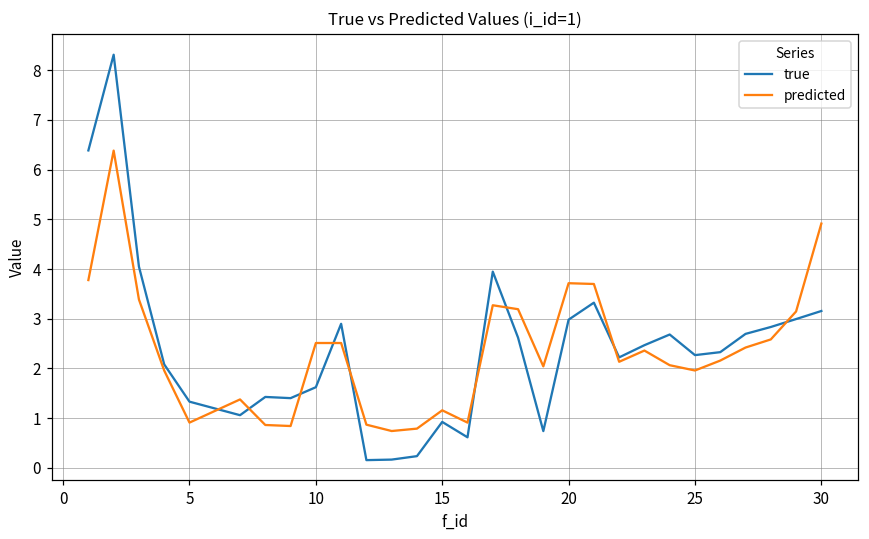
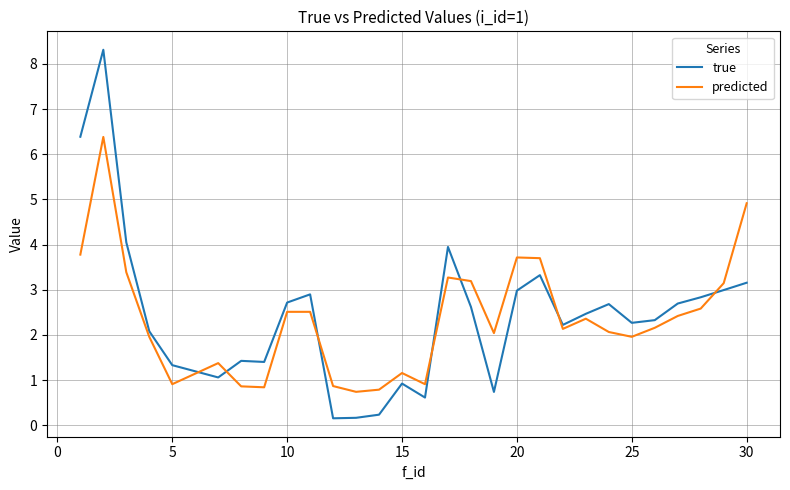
  {
    "true": {
      "5": 1.3,
-     "10": 1.6,
+     "10": 2.7,
      "15": 0.9,
      "20": 3.0,
      "25": 2.3,
      "30": 3.2
    },
    "predicted": {
      "5": 0.9,
      "10": 2.5,
      "15": 1.2,
      "20": 3.7,
      "25": 2.0,
      "30": 4.9
    }
  }
